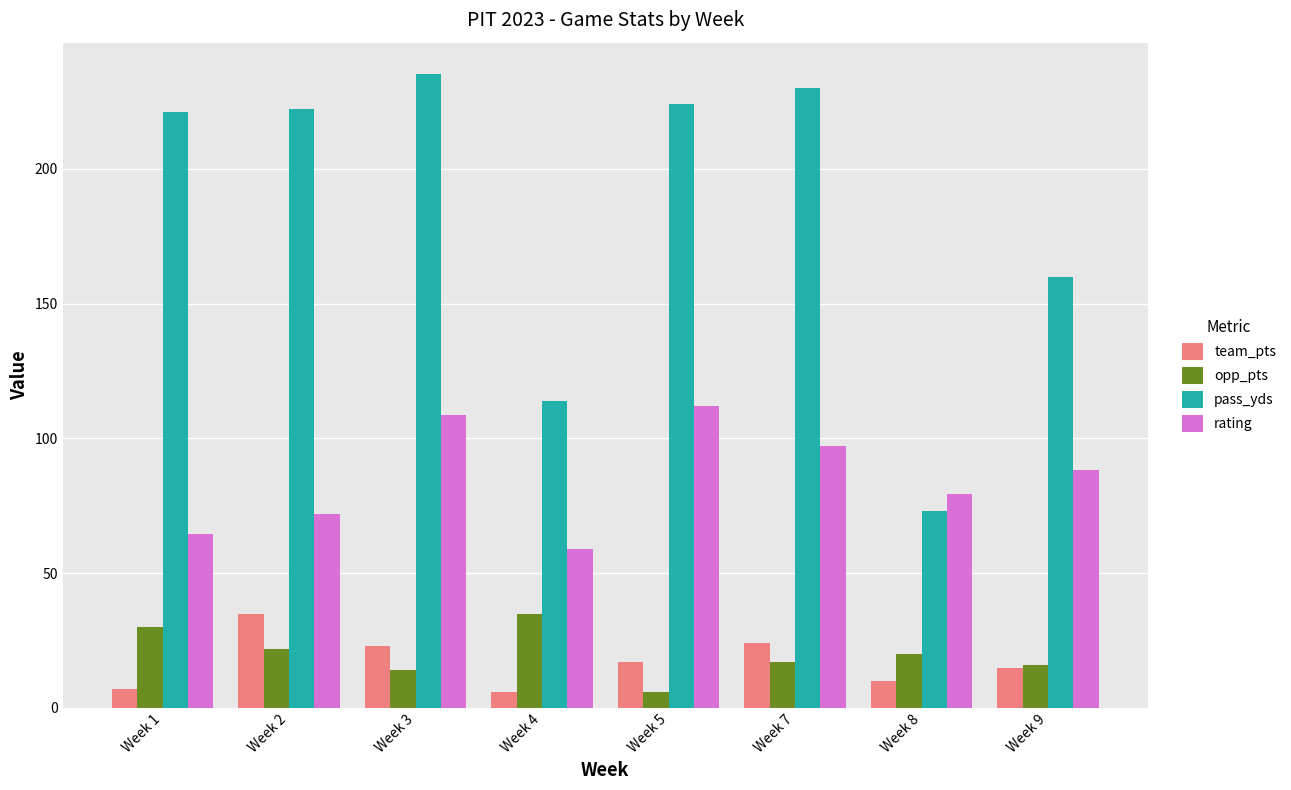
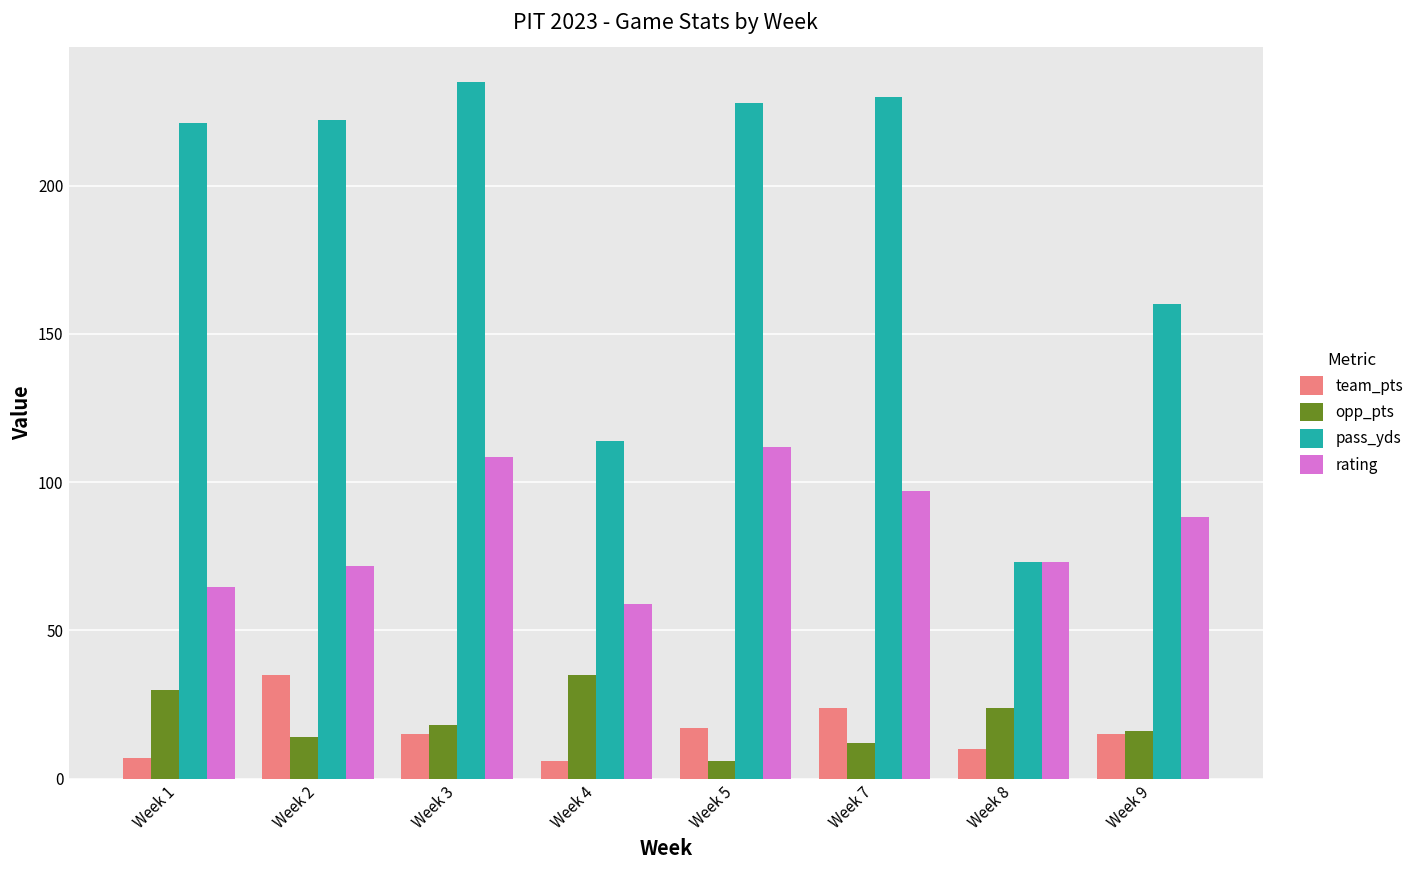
  {
    "team_pts": {
      "Week 1": 7,
      "Week 2": 35,
-     "Week 3": 23,
+     "Week 3": 15,
      "Week 4": 6,
      "Week 5": 17,
      "Week 7": 24,
      "Week 8": 10,
      "Week 9": 15
    },
    "opp_pts": {
      "Week 1": 30,
-     "Week 2": 22,
-     "Week 3": 14,
+     "Week 2": 14,
+     "Week 3": 18,
      "Week 4": 35,
      "Week 5": 6,
-     "Week 7": 17,
-     "Week 8": 20,
+     "Week 7": 12,
+     "Week 8": 24,
      "Week 9": 16
    },
    "pass_yds": {
      "Week 1": 221,
      "Week 2": 222,
      "Week 3": 235,
      "Week 4": 114,
-     "Week 5": 224,
+     "Week 5": 228,
      "Week 7": 230,
      "Week 8": 73,
      "Week 9": 160
    },
    "rating": {
      "Week 1": 65,
      "Week 2": 72,
      "Week 3": 109,
      "Week 4": 59,
      "Week 5": 112,
      "Week 7": 97,
-     "Week 8": 80,
+     "Week 8": 73,
      "Week 9": 88
    }
  }
